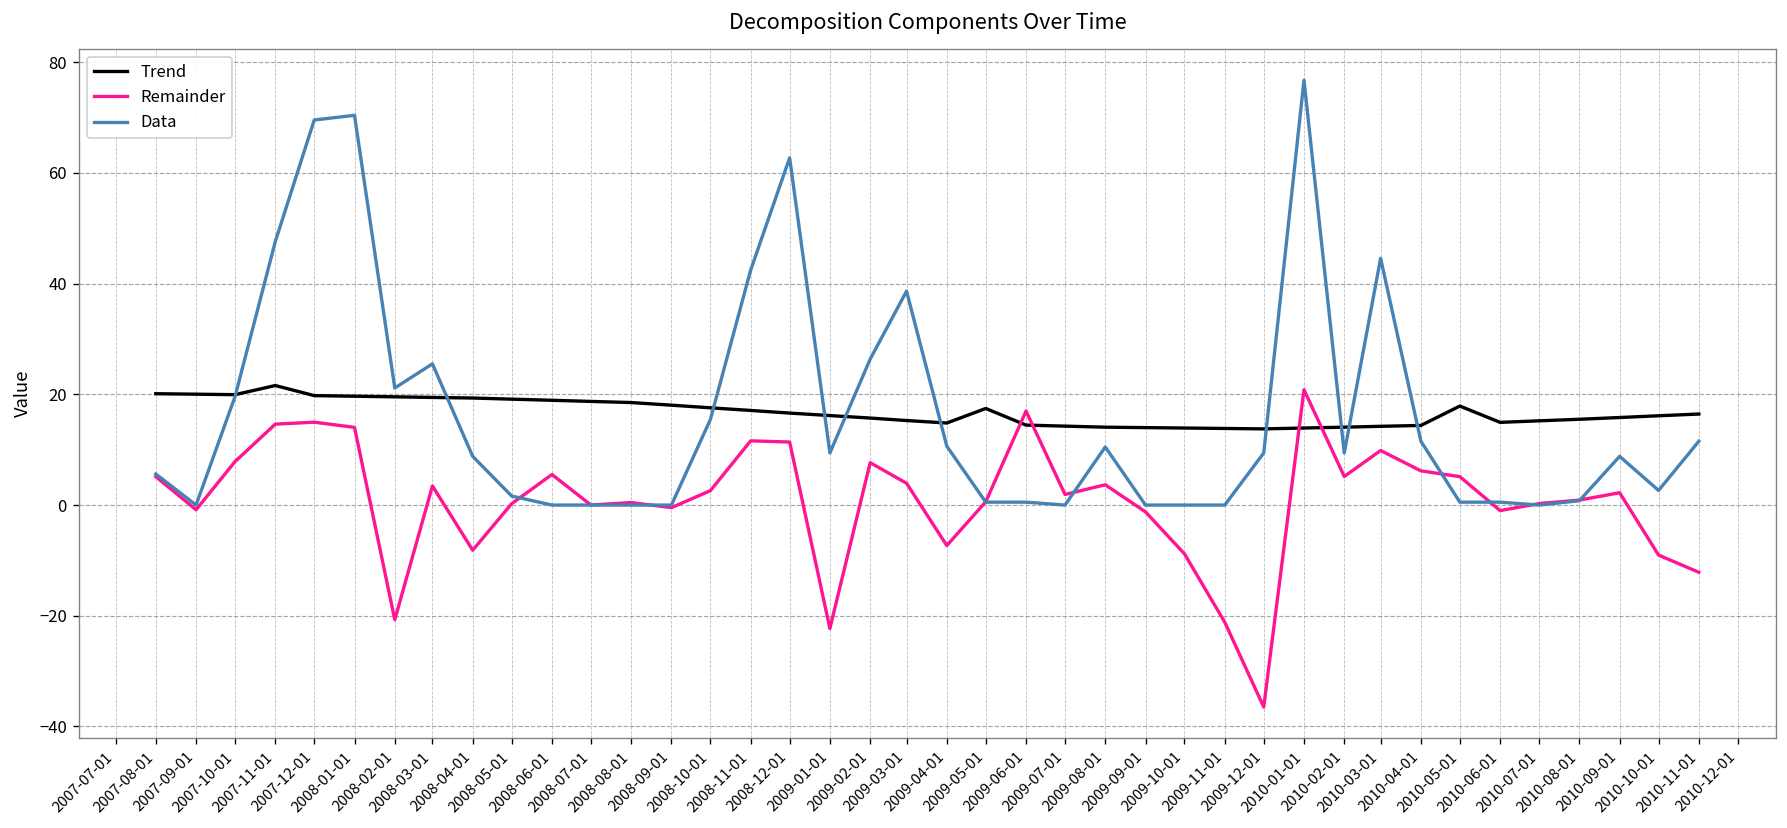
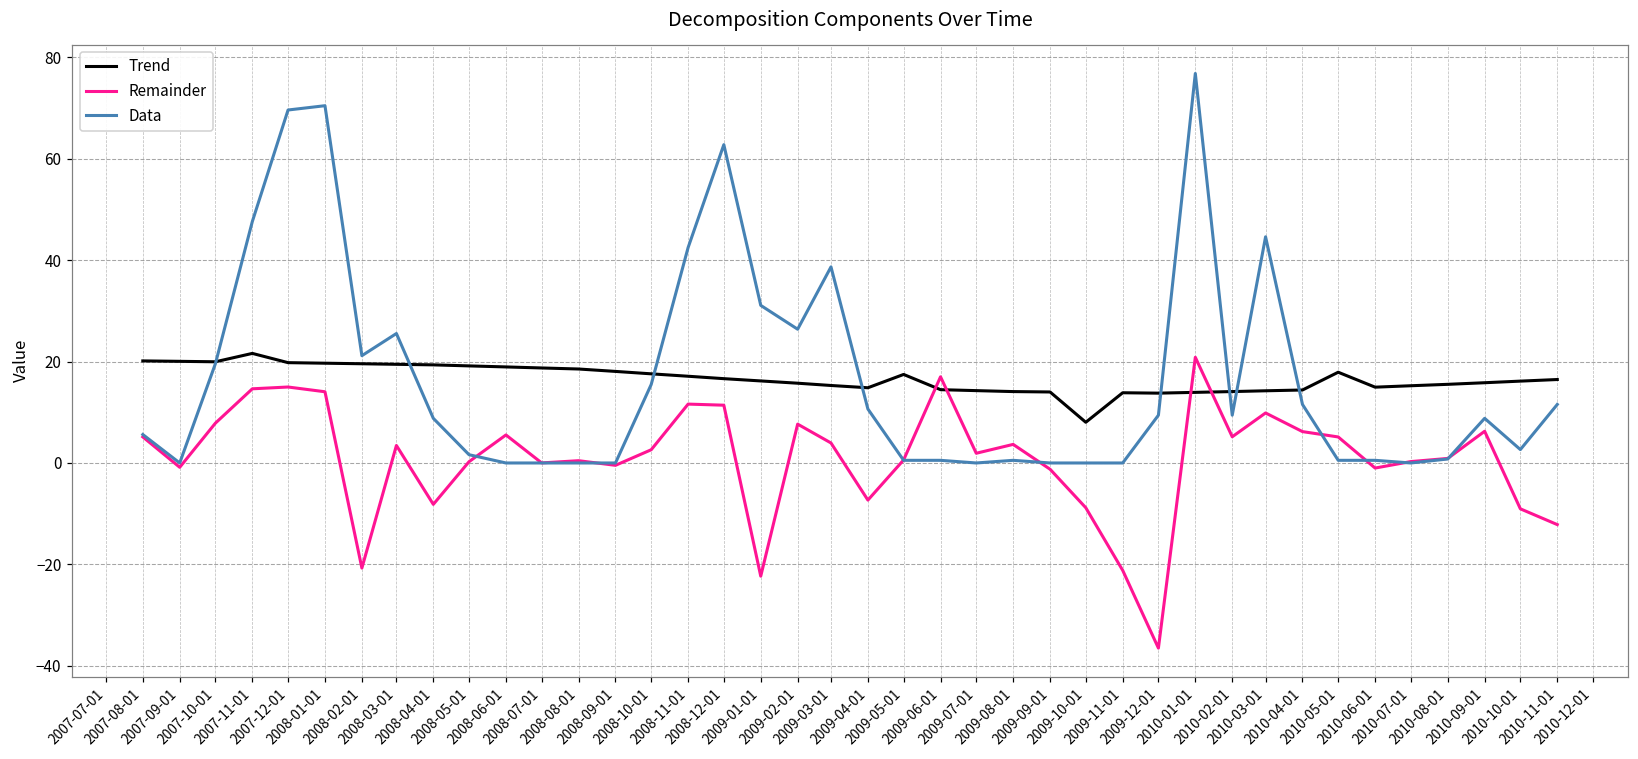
  {
    "Trend": {
      "2007-08-01": 20,
      "2007-09-01": 20,
      "2007-11-01": 22,
      "2007-12-01": 20,
      "2008-01-01": 20,
      "2008-02-01": 20,
      "2008-03-01": 19,
      "2008-04-01": 19,
      "2008-05-01": 19,
      "2008-06-01": 19,
      "2008-07-01": 19,
      "2008-08-01": 19,
      "2008-09-01": 18,
      "2008-10-01": 18,
      "2008-11-01": 17,
      "2008-12-01": 17,
      "2009-01-01": 16,
      "2009-02-01": 16,
      "2009-03-01": 15,
      "2009-04-01": 15,
      "2009-05-01": 17,
      "2009-06-01": 14,
      "2009-07-01": 14,
      "2009-08-01": 14,
      "2009-09-01": 14,
-     "2009-10-01": 14,
+     "2009-10-01": 8,
      "2009-11-01": 14,
      "2009-12-01": 14,
      "2010-01-01": 14,
      "2010-02-01": 14,
      "2010-03-01": 14,
      "2010-04-01": 14,
      "2010-05-01": 18,
      "2010-06-01": 15,
      "2010-07-01": 15,
      "2010-08-01": 16,
      "2010-09-01": 16,
      "2010-10-01": 16,
      "2010-11-01": 16
    },
    "Remainder": {
      "2007-09-01": -1,
      "2007-10-01": 8,
      "2007-11-01": 15,
      "2007-12-01": 15,
      "2008-01-01": 14,
      "2008-02-01": -21,
      "2008-03-01": 3,
      "2008-04-01": -8,
      "2008-05-01": 0,
      "2008-06-01": 6,
      "2008-10-01": 3,
      "2008-11-01": 12,
      "2008-12-01": 11,
      "2009-01-01": -22,
      "2009-02-01": 8,
      "2009-03-01": 4,
      "2009-04-01": -7,
      "2009-06-01": 17,
      "2009-07-01": 2,
      "2009-08-01": 4,
      "2009-09-01": -1,
      "2009-10-01": -9,
      "2009-11-01": -21,
      "2009-12-01": -36,
      "2010-01-01": 21,
      "2010-02-01": 5,
      "2010-03-01": 10,
      "2010-04-01": 6,
      "2010-05-01": 5,
      "2010-06-01": -1,
-     "2010-09-01": 2,
+     "2010-09-01": 6,
      "2010-10-01": -9,
      "2010-11-01": -12
    },
    "Data": {
      "2007-09-01": 0,
      "2007-11-01": 48,
      "2007-12-01": 70,
      "2008-01-01": 70,
      "2008-02-01": 21,
      "2008-03-01": 26,
      "2008-04-01": 9,
      "2008-05-01": 2,
      "2008-06-01": 0,
      "2008-10-01": 15,
      "2008-11-01": 42,
      "2008-12-01": 63,
-     "2009-01-01": 9,
+     "2009-01-01": 31,
      "2009-02-01": 26,
      "2009-03-01": 39,
      "2009-04-01": 11,
      "2009-06-01": 1,
      "2009-07-01": 0,
-     "2009-08-01": 10,
+     "2009-08-01": 1,
      "2009-09-01": 0,
      "2009-10-01": 0,
      "2009-11-01": 0,
      "2009-12-01": 9,
      "2010-01-01": 77,
      "2010-02-01": 9,
      "2010-03-01": 45,
      "2010-04-01": 12,
      "2010-05-01": 1,
      "2010-06-01": 1,
      "2010-09-01": 9,
      "2010-10-01": 3,
      "2010-11-01": 12
    }
  }
